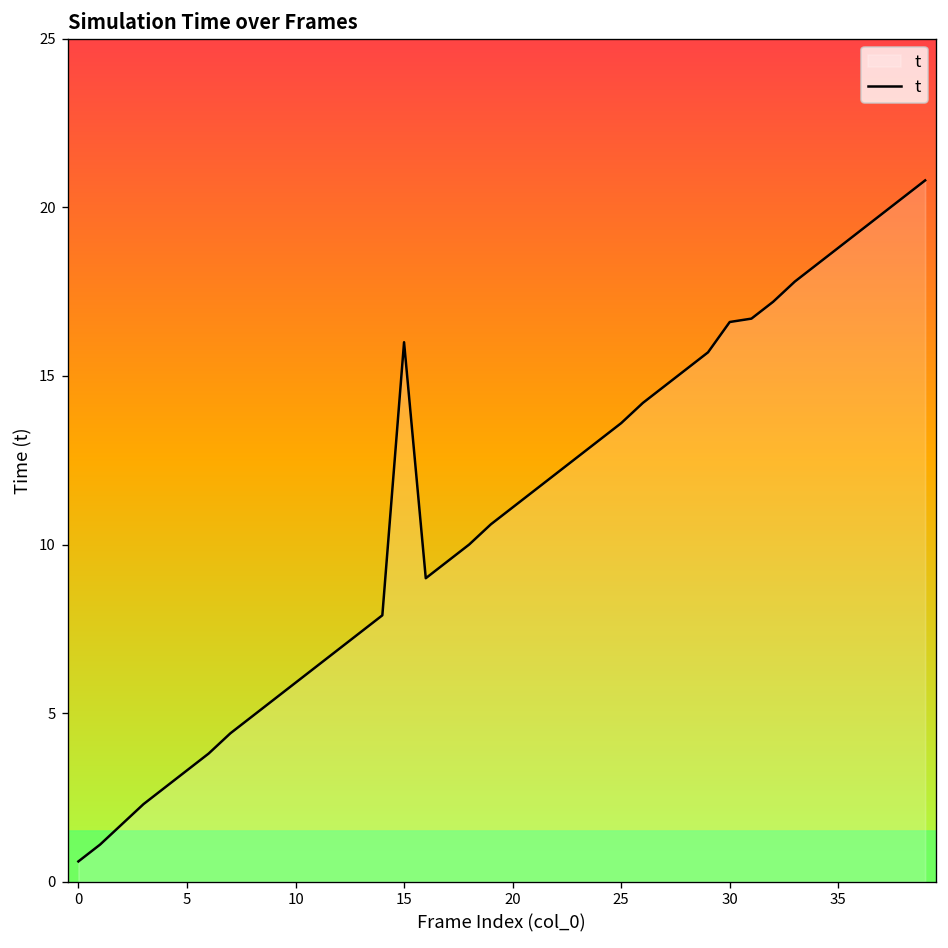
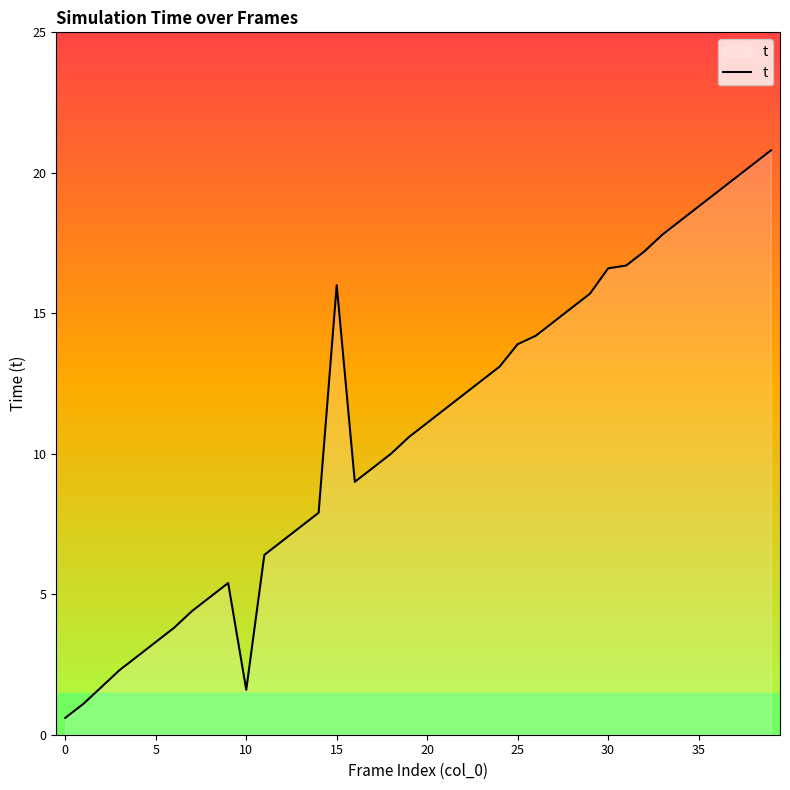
  {
    "5": 3.3,
-   "10": 5.9,
+   "10": 1.6,
    "15": 16.0,
    "20": 11.1,
-   "25": 13.6,
+   "25": 13.9,
    "30": 16.6,
    "35": 18.8
  }
